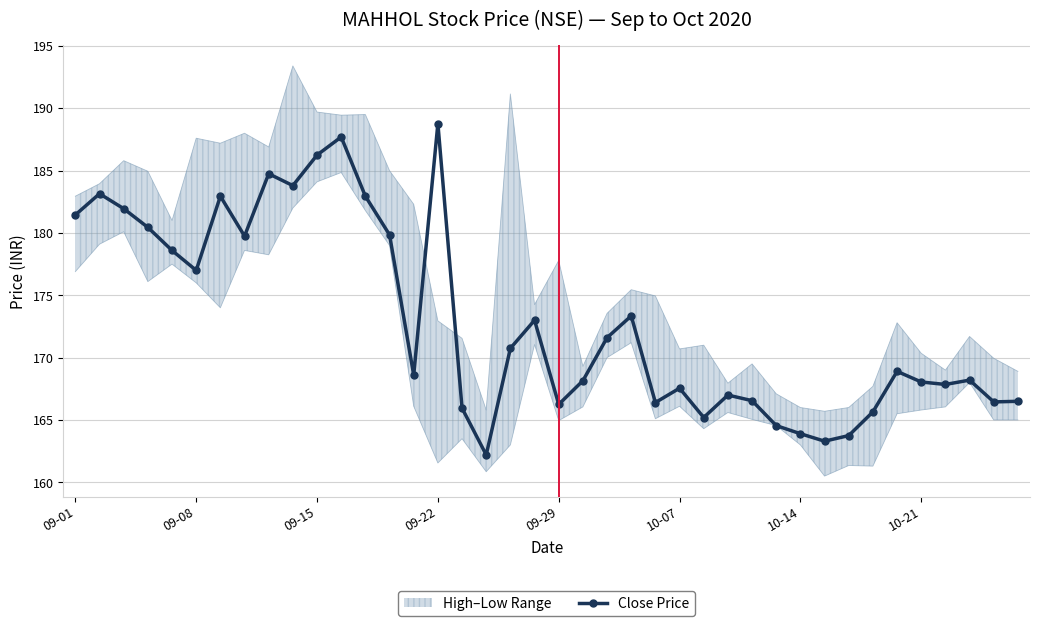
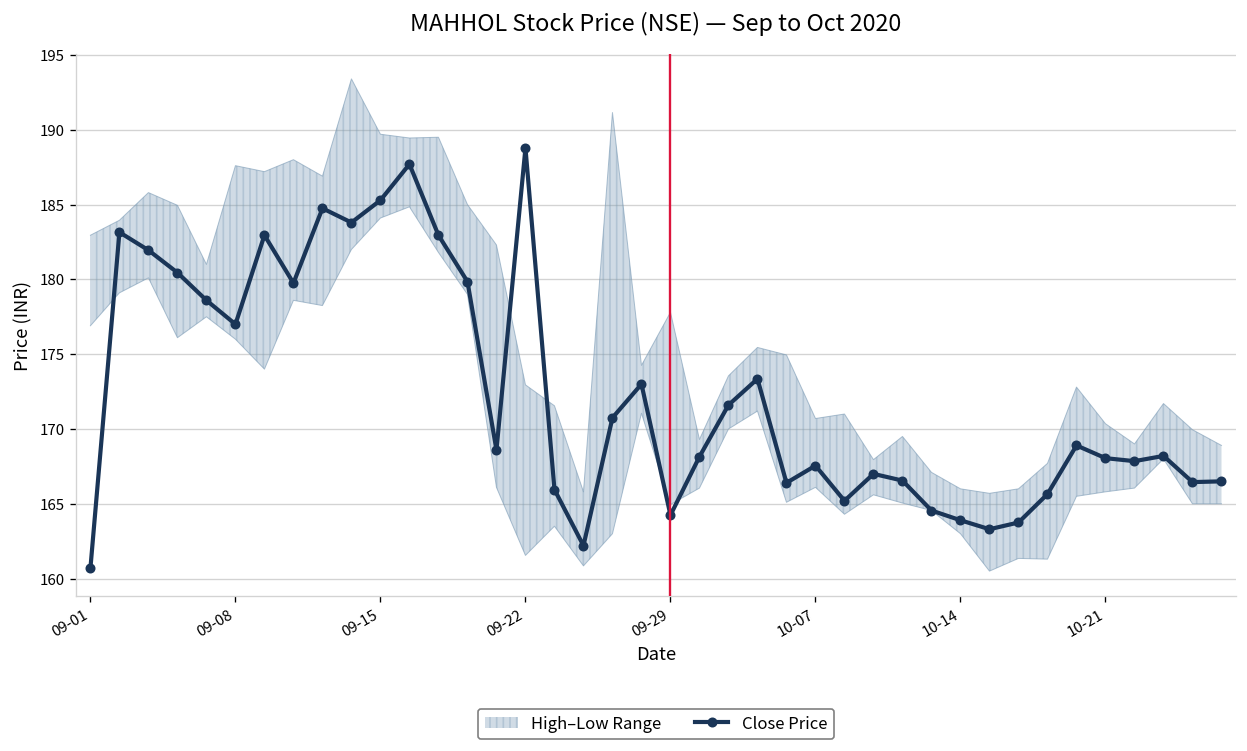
  {
    "Close Price": {
-     "09-01": 181.5,
+     "09-01": 160.7,
      "09-08": 177.0,
-     "09-15": 186.3,
+     "09-15": 185.3,
      "09-22": 188.8,
-     "09-29": 166.3,
+     "09-29": 164.2,
      "10-07": 167.6,
      "10-14": 163.9,
      "10-21": 168.1
    }
  }
